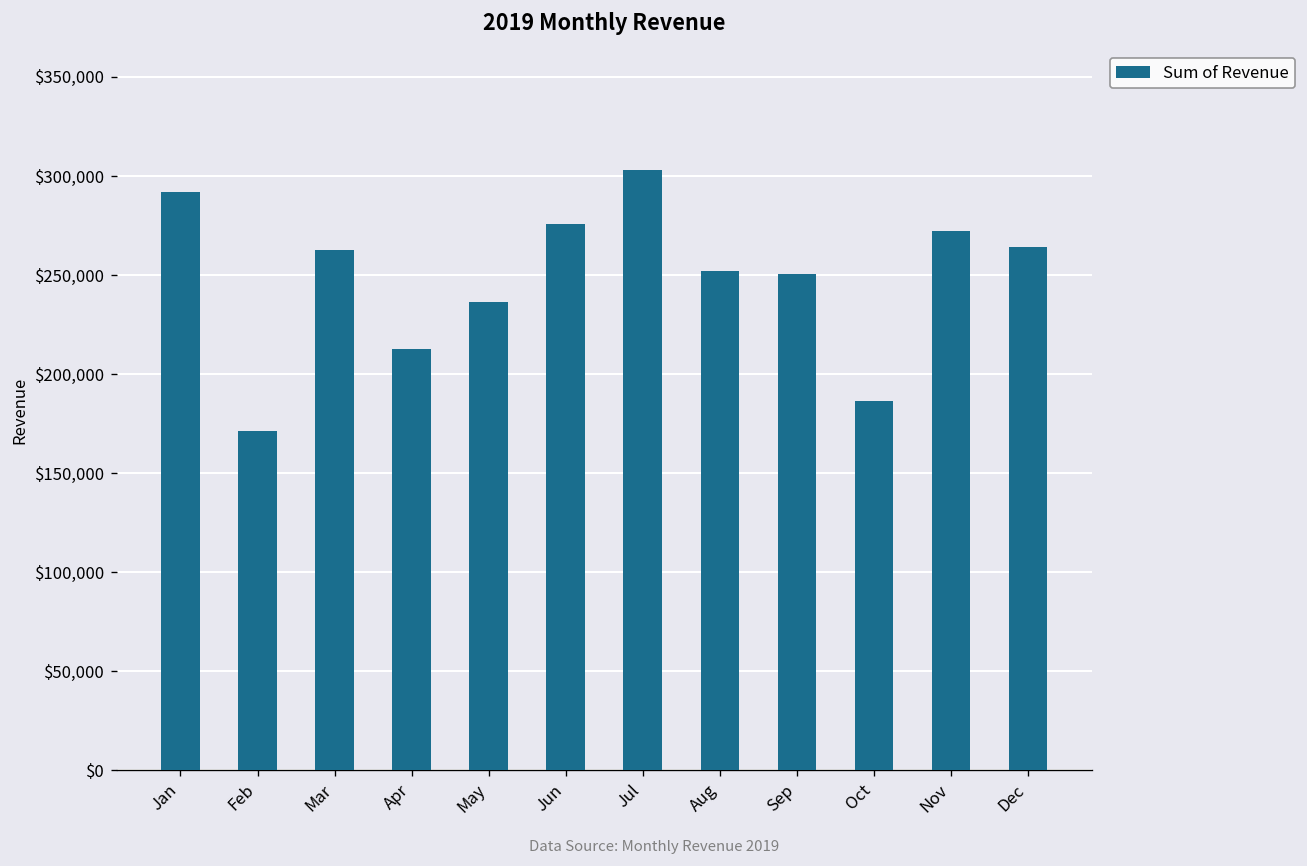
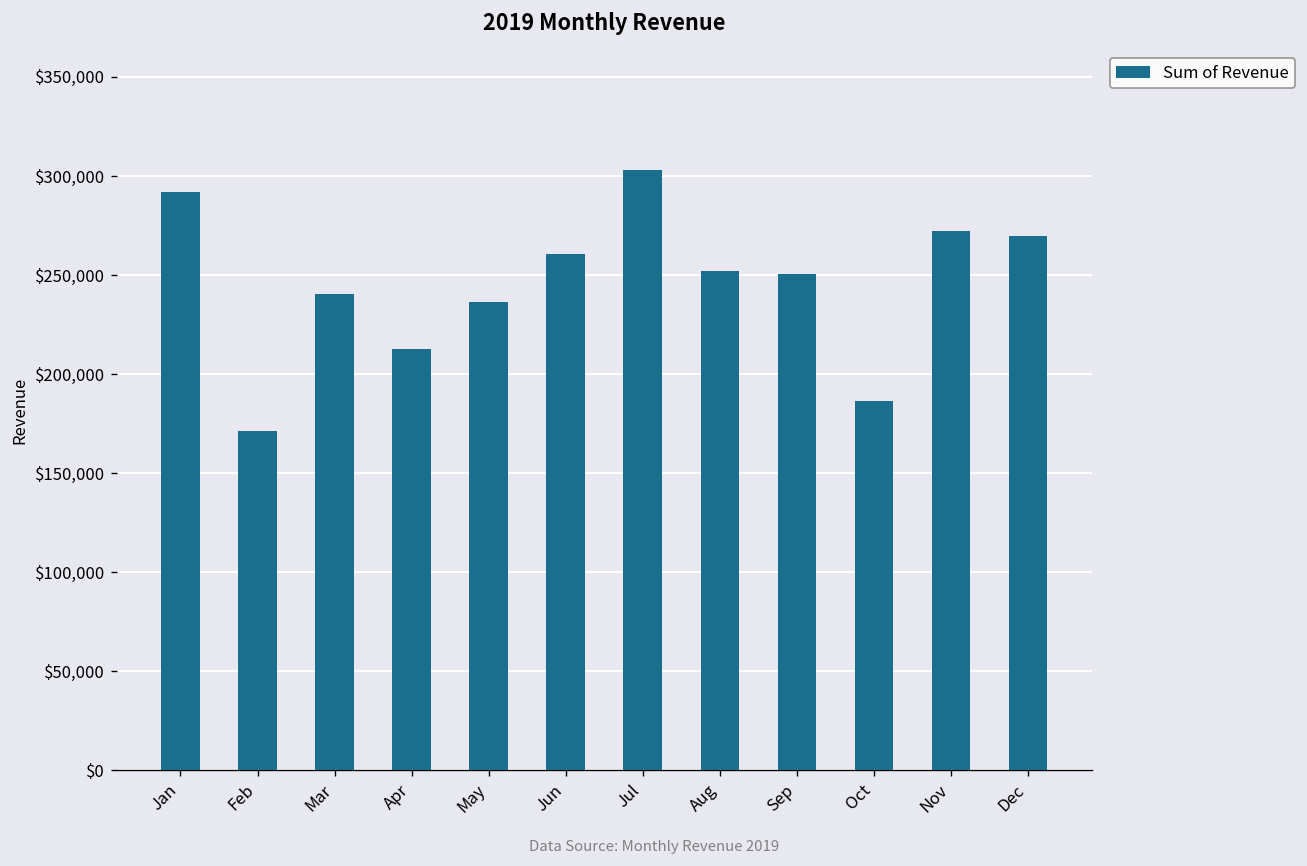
  {
    "Jan": "$291,000",
    "Feb": "$171,000",
-   "Mar": "$262,000",
+   "Mar": "$240,000",
    "Apr": "$212,000",
    "May": "$236,000",
-   "Jun": "$275,000",
+   "Jun": "$260,000",
    "Jul": "$303,000",
    "Aug": "$252,000",
    "Sep": "$250,000",
    "Oct": "$186,000",
    "Nov": "$272,000",
-   "Dec": "$264,000"
+   "Dec": "$269,000"
  }
